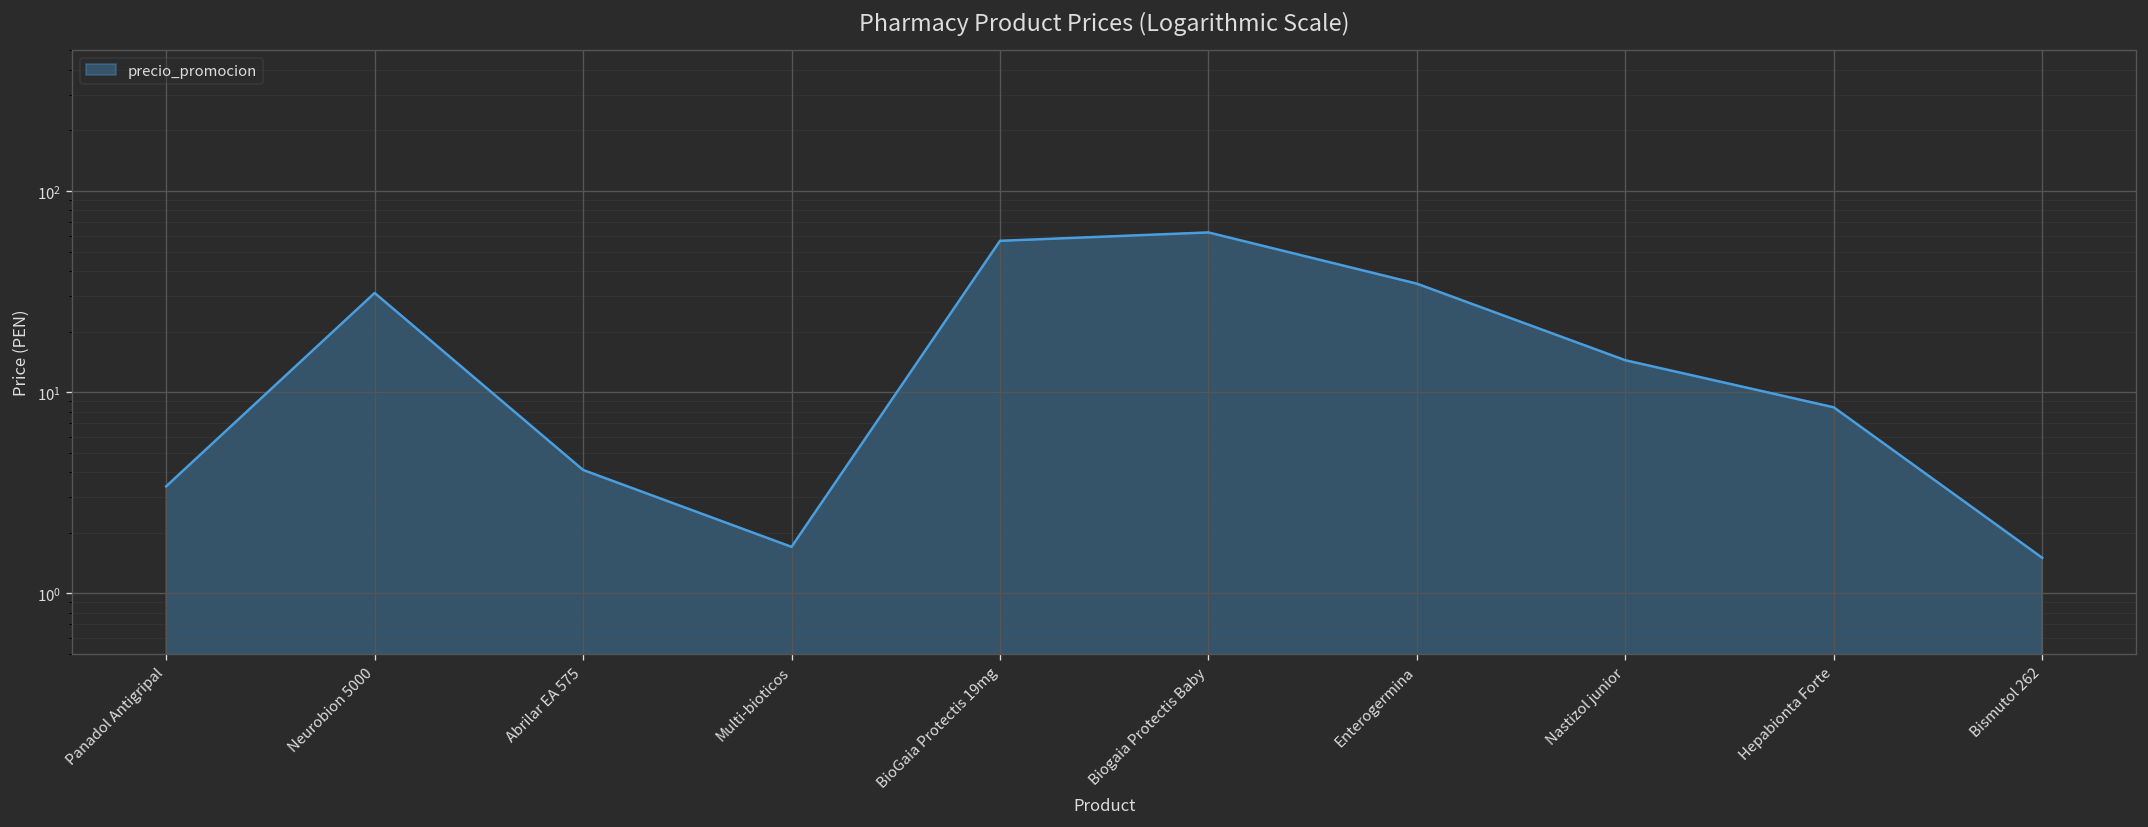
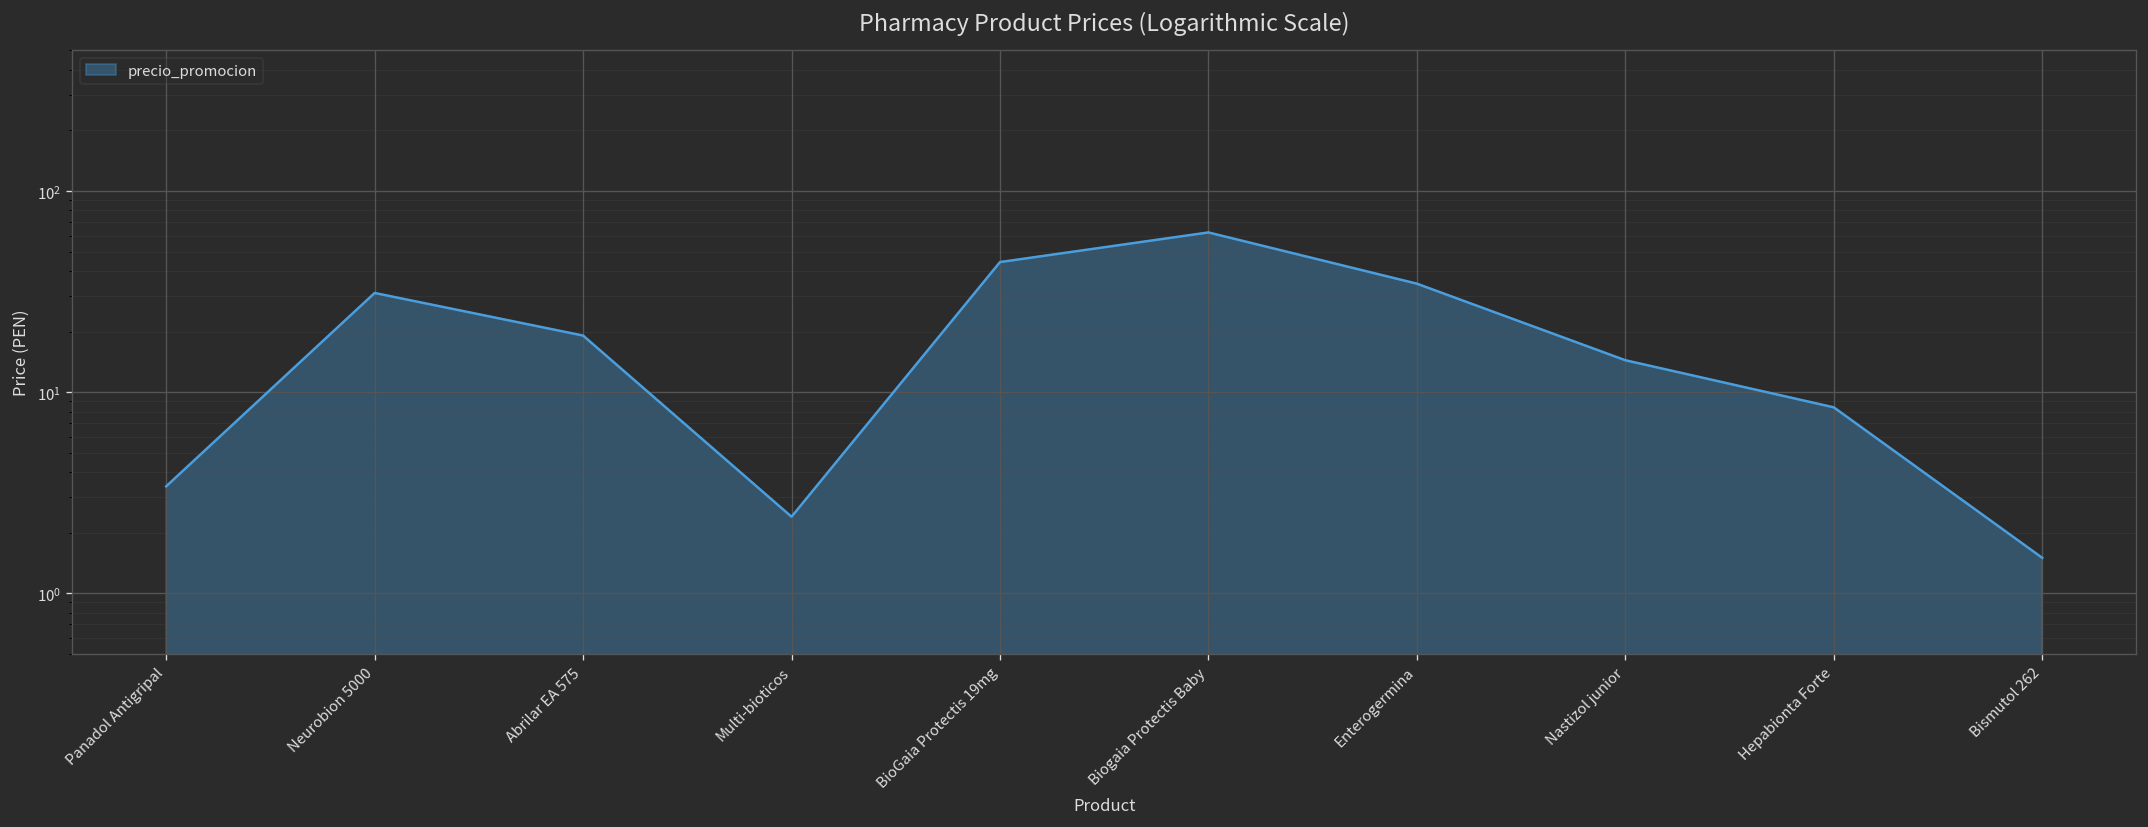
  {
    "Panadol Antigripal": 3.4,
    "Neurobion 5000": 31,
-   "Abrilar EA 575": 4.1,
-   "Multi-bioticos": 1.7,
-   "BioGaia Protectis 19mg": 57,
+   "Abrilar EA 575": 19,
+   "Multi-bioticos": 2.4,
+   "BioGaia Protectis 19mg": 44,
    "Biogaia Protectis Baby": 62,
    "Enterogermina": 35,
    "Nastizol junior": 14,
    "Hepabionta Forte": 8,
    "Bismutol 262": 1.5
  }
